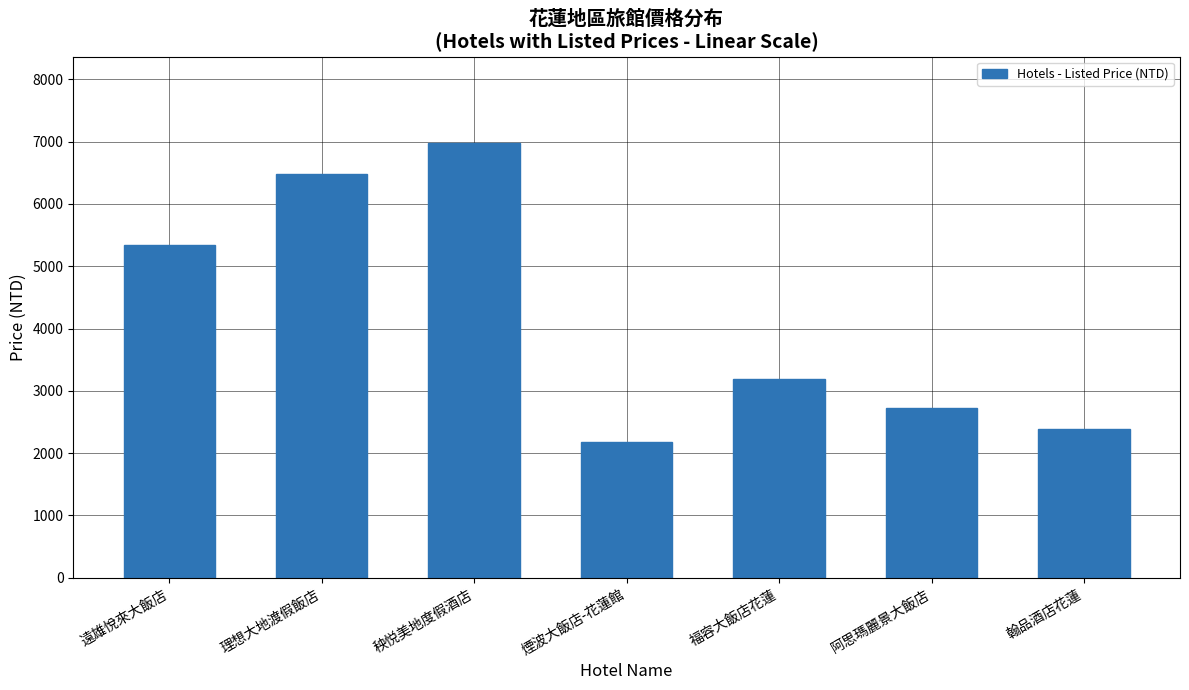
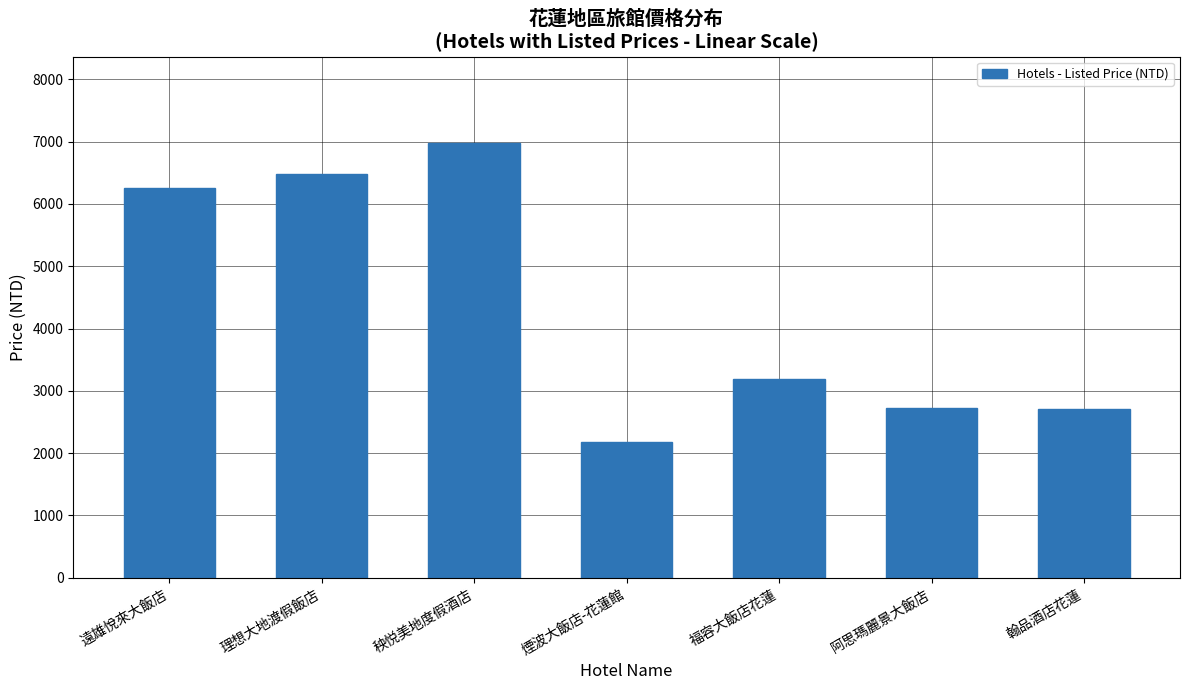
  {
-   "遠雄悅來大飯店": 5300,
+   "遠雄悅來大飯店": 6300,
    "理想大地渡假飯店": 6500,
    "秧悦美地度假酒店": 7000,
    "煙波大飯店-花蓮館": 2200,
    "福容大飯店花蓮": 3200,
    "阿思瑪麗景大飯店": 2700,
-   "翰品酒店花蓮": 2400
+   "翰品酒店花蓮": 2700
  }
